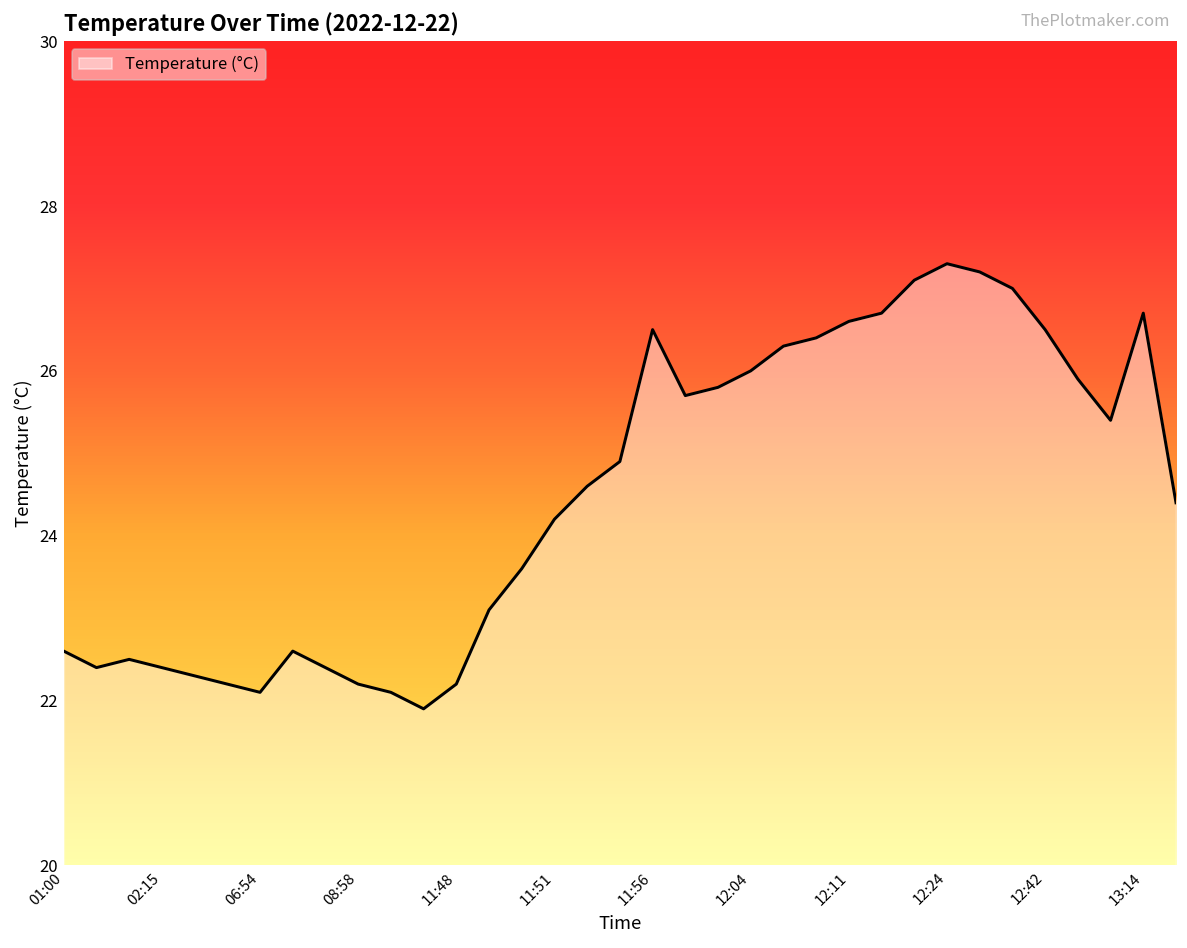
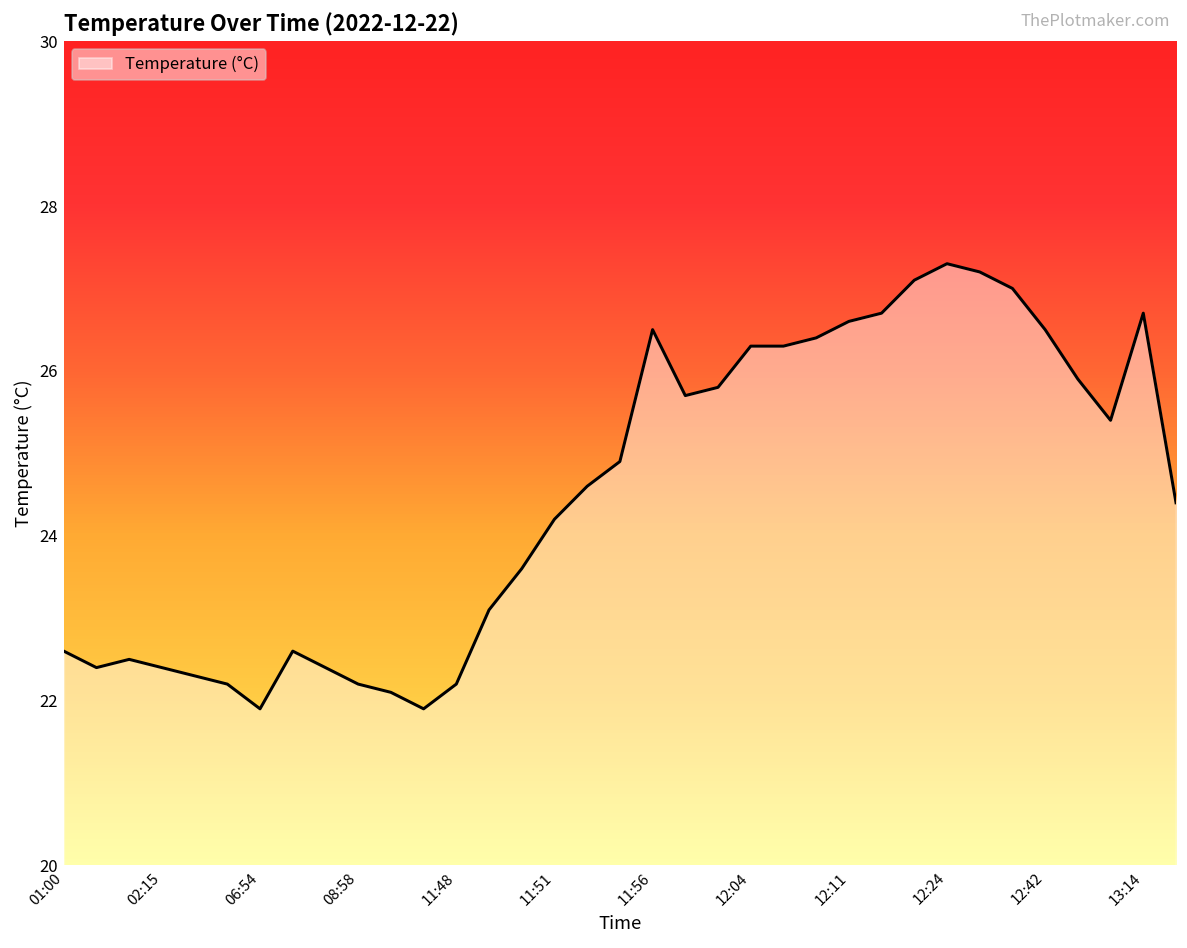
  {
    "01:00": 22.6,
    "02:15": 22.4,
-   "06:54": 22.1,
+   "06:54": 21.9,
    "08:58": 22.2,
    "11:48": 22.2,
    "11:51": 24.2,
    "11:56": 26.5,
-   "12:04": 26.0,
+   "12:04": 26.3,
    "12:11": 26.6,
    "12:24": 27.3,
    "12:42": 26.5,
    "13:14": 26.7
  }
